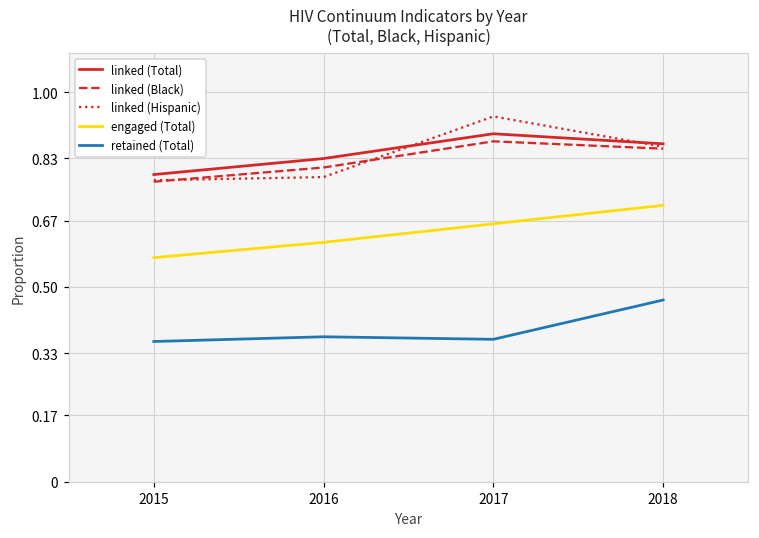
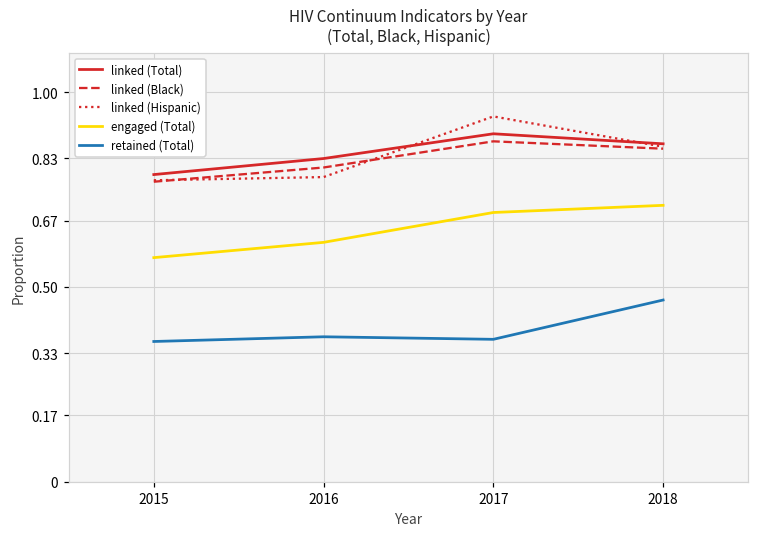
  {
    "engaged (Total)": {
      "2015": 0.57,
      "2016": 0.61,
-     "2017": 0.66,
+     "2017": 0.69,
      "2018": 0.71
    },
    "retained (Total)": {
      "2015": 0.36,
      "2016": 0.37,
      "2017": 0.37,
      "2018": 0.47
    }
  }
